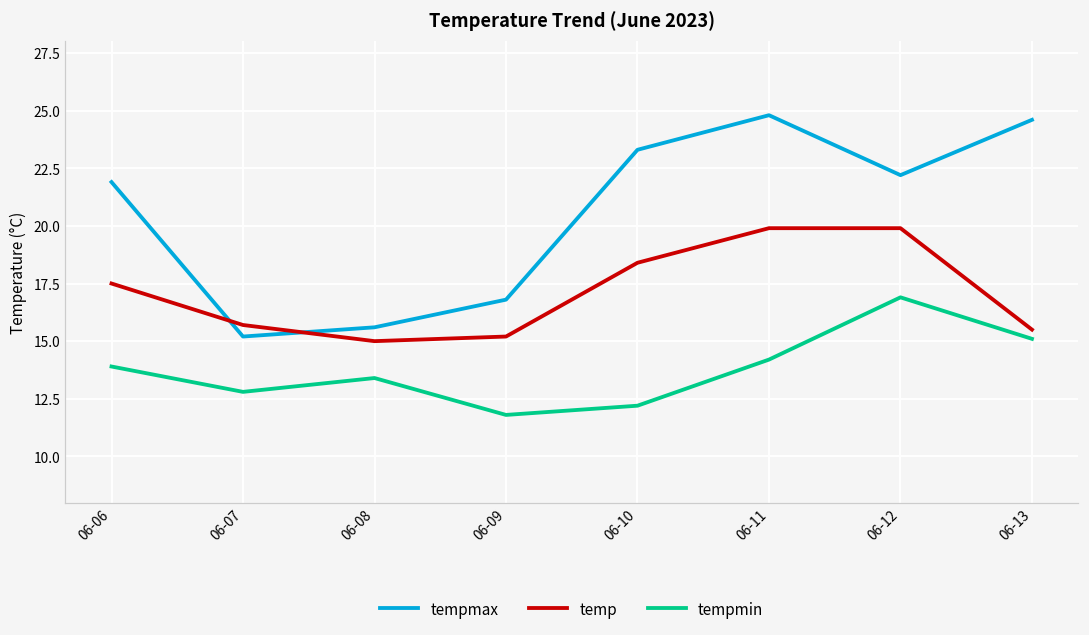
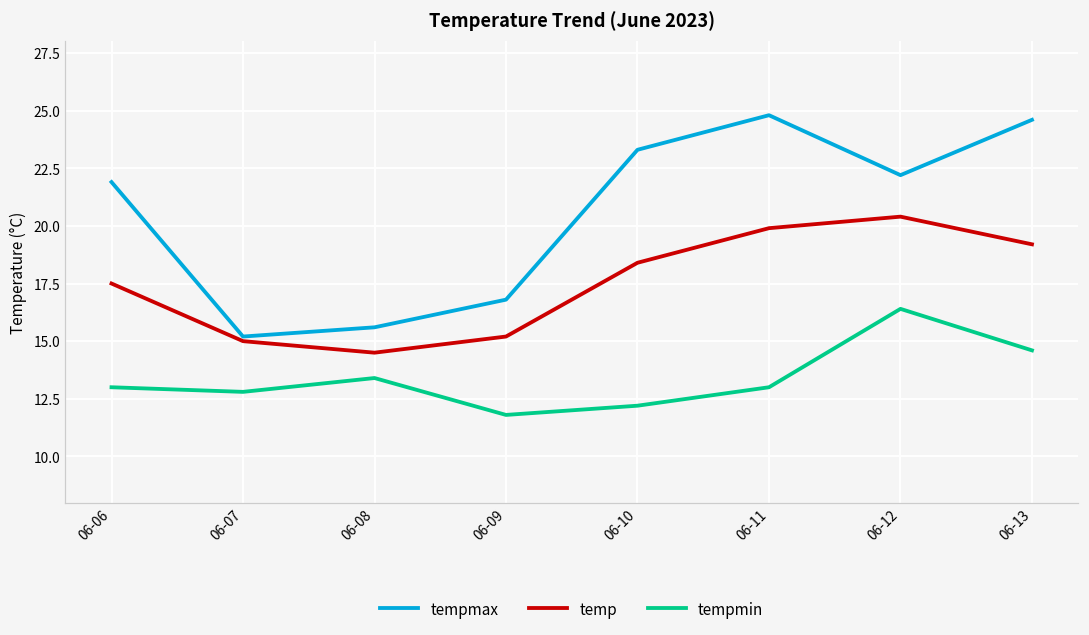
  {
    "tempmax": {
      "06-06": 21.9,
      "06-07": 15.2,
      "06-08": 15.6,
      "06-09": 16.8,
      "06-10": 23.3,
      "06-11": 24.8,
      "06-12": 22.2,
      "06-13": 24.6
    },
    "temp": {
      "06-06": 17.5,
-     "06-07": 15.7,
-     "06-08": 15.0,
+     "06-07": 15.0,
+     "06-08": 14.5,
      "06-09": 15.2,
      "06-10": 18.4,
      "06-11": 19.9,
-     "06-12": 19.9,
-     "06-13": 15.5
+     "06-12": 20.4,
+     "06-13": 19.2
    },
    "tempmin": {
-     "06-06": 13.9,
+     "06-06": 13.0,
      "06-07": 12.8,
      "06-08": 13.4,
      "06-09": 11.8,
      "06-10": 12.2,
-     "06-11": 14.2,
-     "06-12": 16.9,
-     "06-13": 15.1
+     "06-11": 13.0,
+     "06-12": 16.4,
+     "06-13": 14.6
    }
  }
